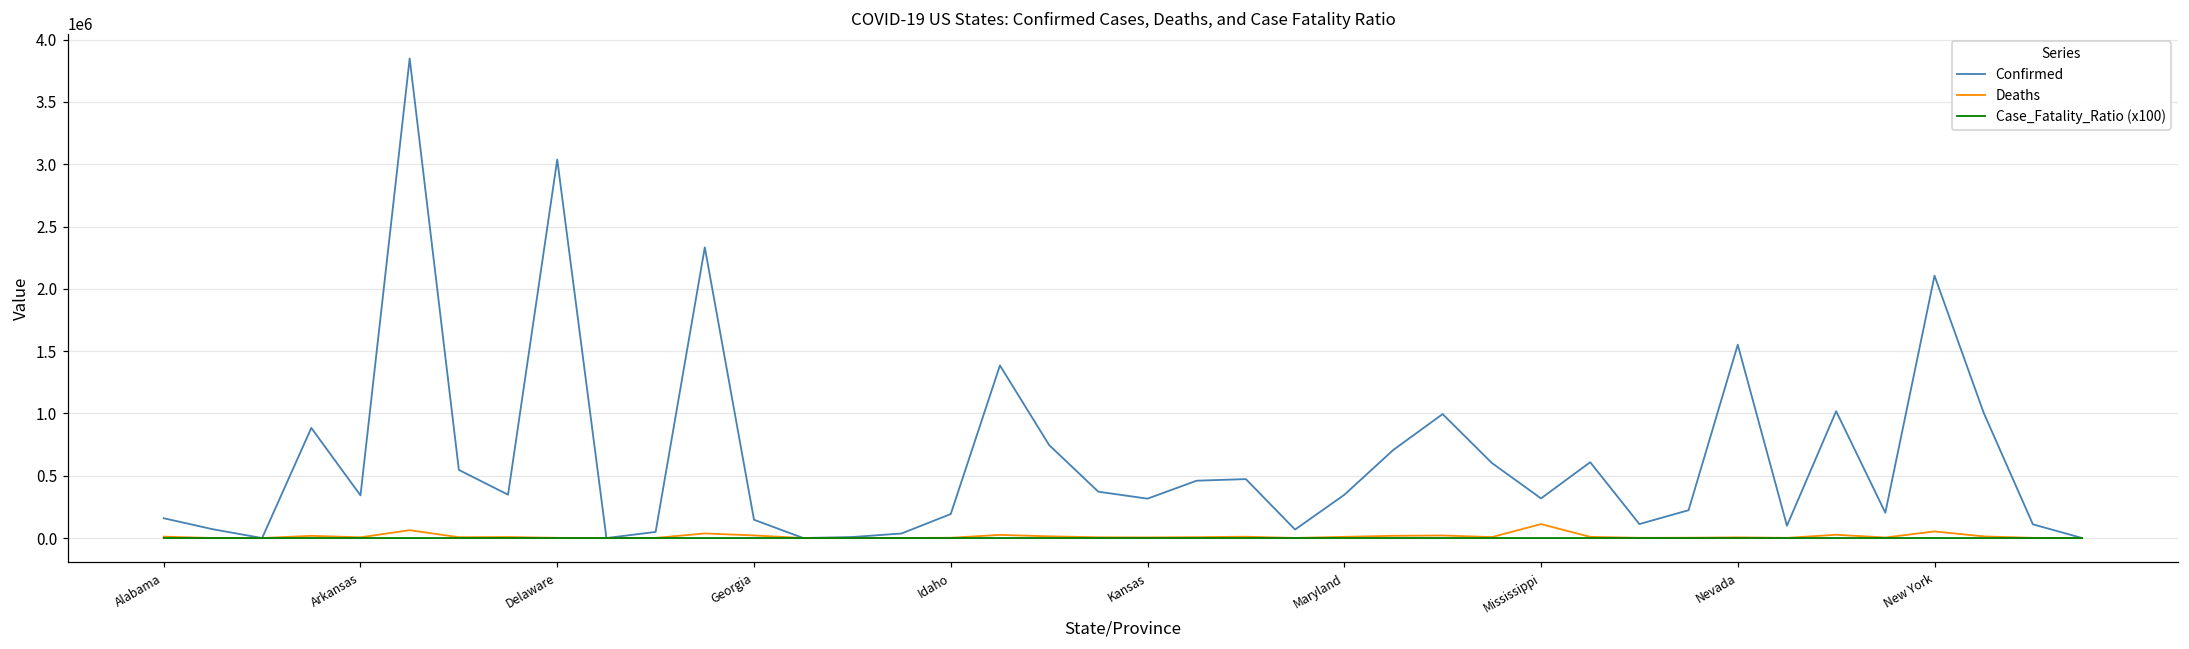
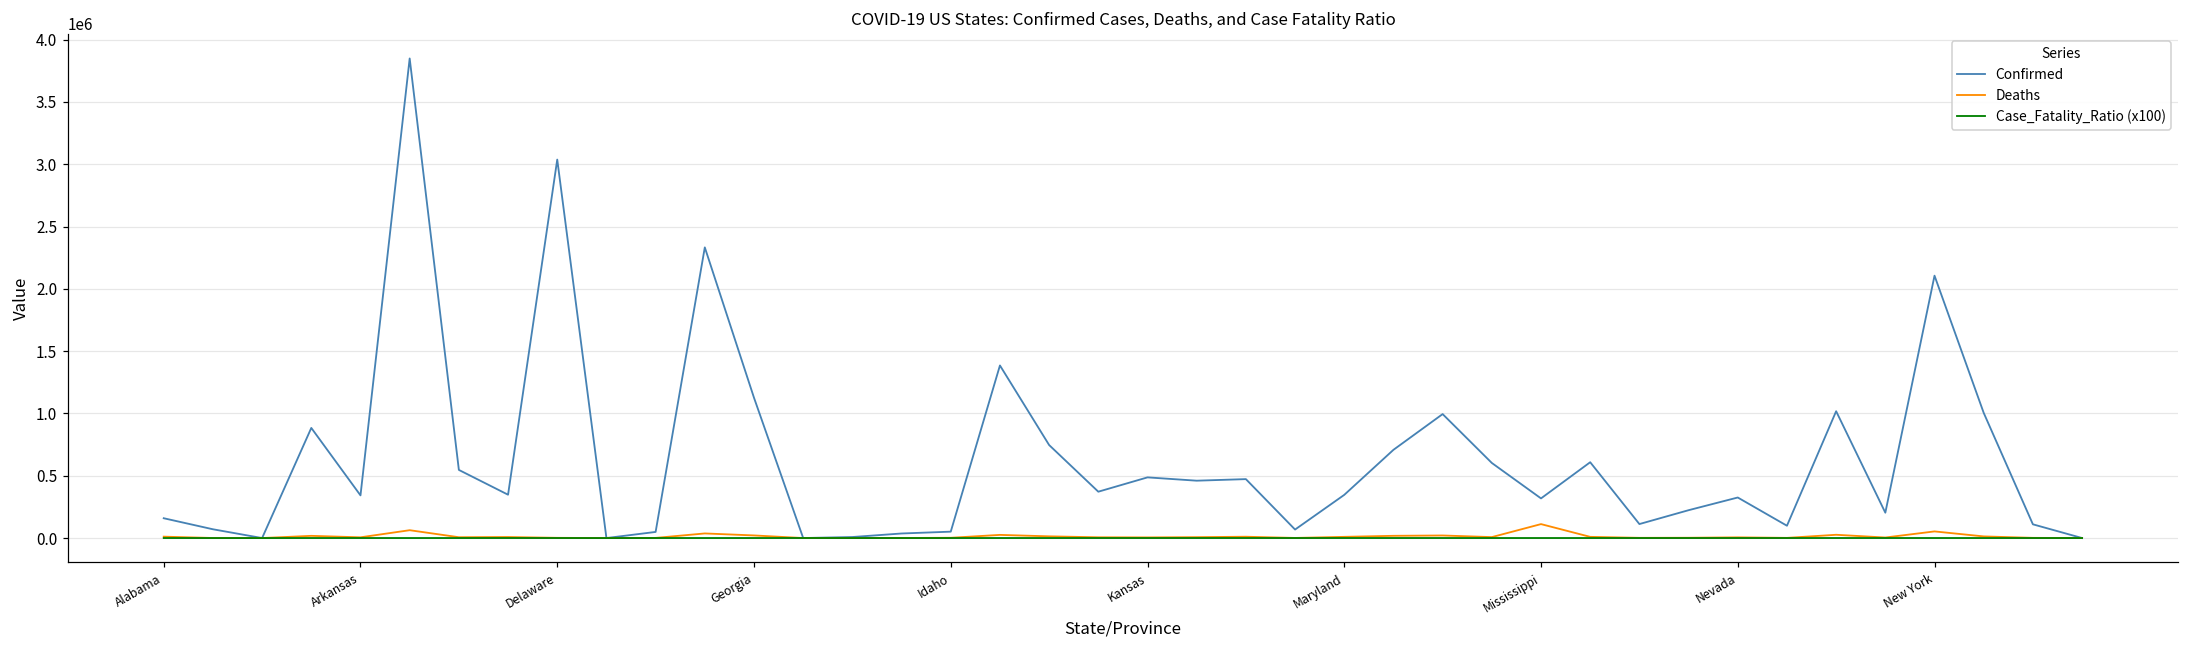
  {
    "Confirmed": {
      "Alabama": 160000,
      "Arkansas": 340000,
      "Delaware": 3040000,
-     "Georgia": 150000,
-     "Idaho": 190000,
-     "Kansas": 320000,
+     "Georgia": 1130000,
+     "Idaho": 50000,
+     "Kansas": 490000,
      "Maryland": 350000,
      "Mississippi": 320000,
-     "Nevada": 1550000,
+     "Nevada": 330000,
      "New York": 2110000
    },
    "Deaths": {
      "Mississippi": 110000,
      "New York": 50000
    },
    "Case_Fatality_Ratio (x100)": {
      "Mississippi": 0,
      "New York": 0
    }
  }
